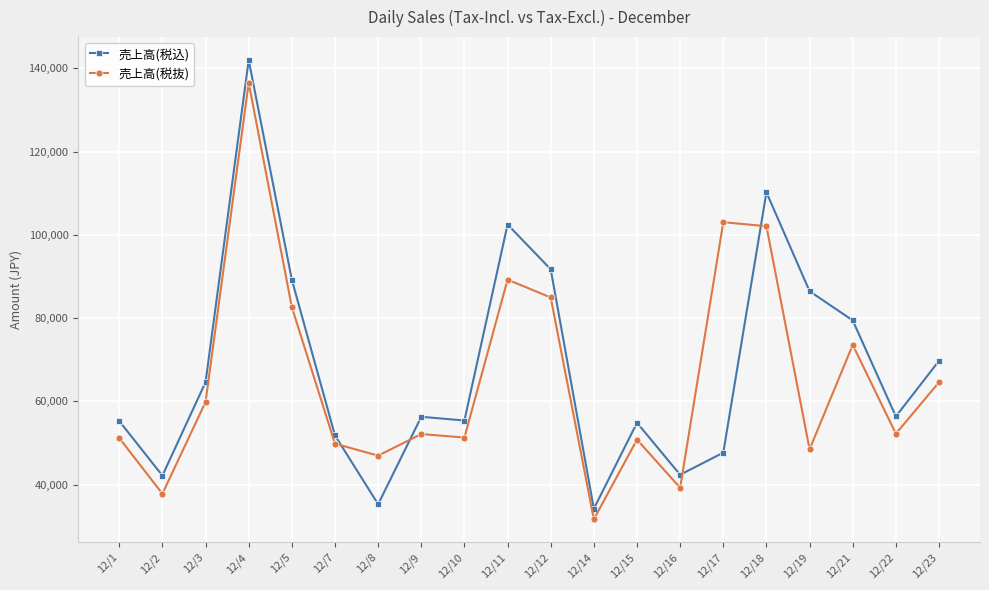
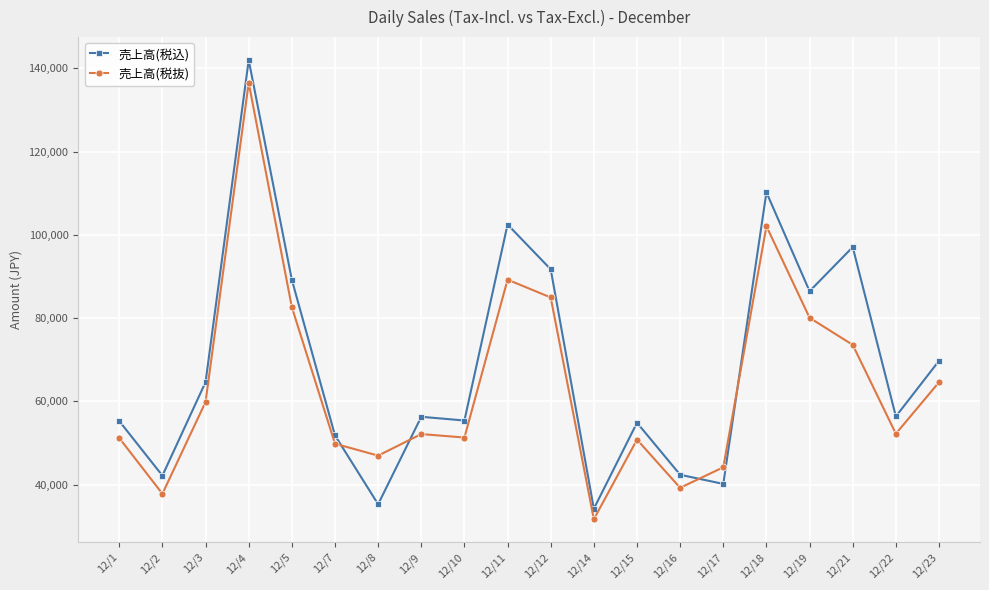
  {
    "売上高(税込)": {
      "12/1": "55,000",
      "12/2": "42,000",
      "12/3": "65,000",
      "12/4": "142,000",
      "12/5": "89,000",
      "12/7": "52,000",
      "12/8": "35,000",
      "12/9": "56,000",
      "12/10": "55,000",
      "12/11": "102,000",
      "12/12": "92,000",
      "12/14": "34,000",
      "12/15": "55,000",
      "12/16": "42,000",
-     "12/17": "48,000",
+     "12/17": "40,000",
      "12/18": "110,000",
      "12/19": "86,000",
-     "12/21": "79,000",
+     "12/21": "97,000",
      "12/22": "56,000",
      "12/23": "70,000"
    },
    "売上高(税抜)": {
      "12/1": "51,000",
      "12/2": "38,000",
      "12/3": "60,000",
      "12/4": "137,000",
      "12/5": "83,000",
      "12/7": "50,000",
      "12/8": "47,000",
      "12/9": "52,000",
      "12/10": "51,000",
      "12/11": "89,000",
      "12/12": "85,000",
      "12/14": "32,000",
      "12/15": "51,000",
      "12/16": "39,000",
-     "12/17": "103,000",
+     "12/17": "44,000",
      "12/18": "102,000",
-     "12/19": "48,000",
+     "12/19": "80,000",
      "12/21": "74,000",
      "12/22": "52,000",
      "12/23": "65,000"
    }
  }
